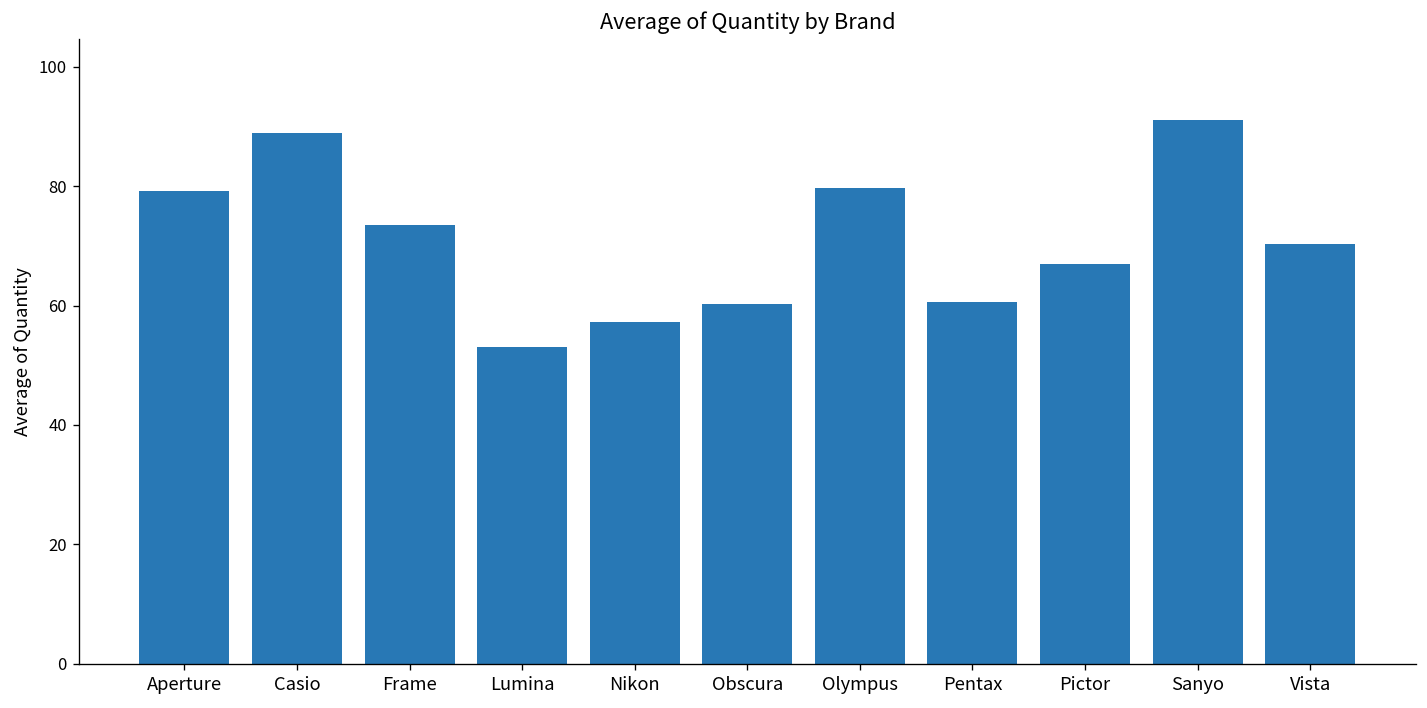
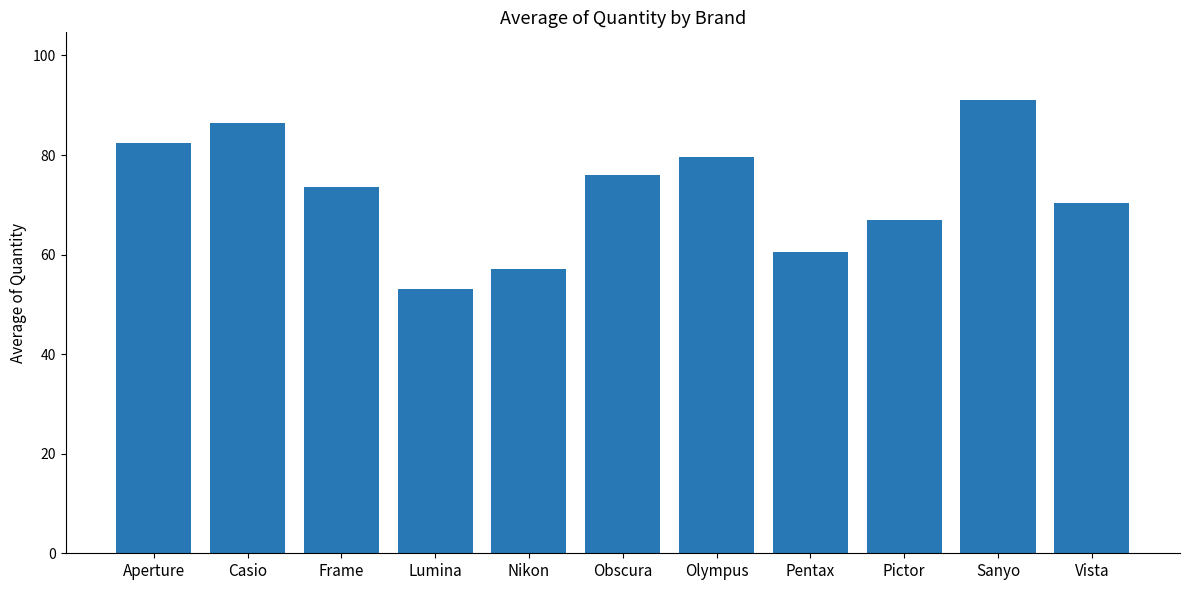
  {
-   "Aperture": 79,
-   "Casio": 89,
+   "Aperture": 82,
+   "Casio": 87,
    "Frame": 74,
    "Lumina": 53,
    "Nikon": 57,
-   "Obscura": 60,
+   "Obscura": 76,
    "Olympus": 80,
    "Pentax": 61,
    "Pictor": 67,
    "Sanyo": 91,
    "Vista": 70
  }
